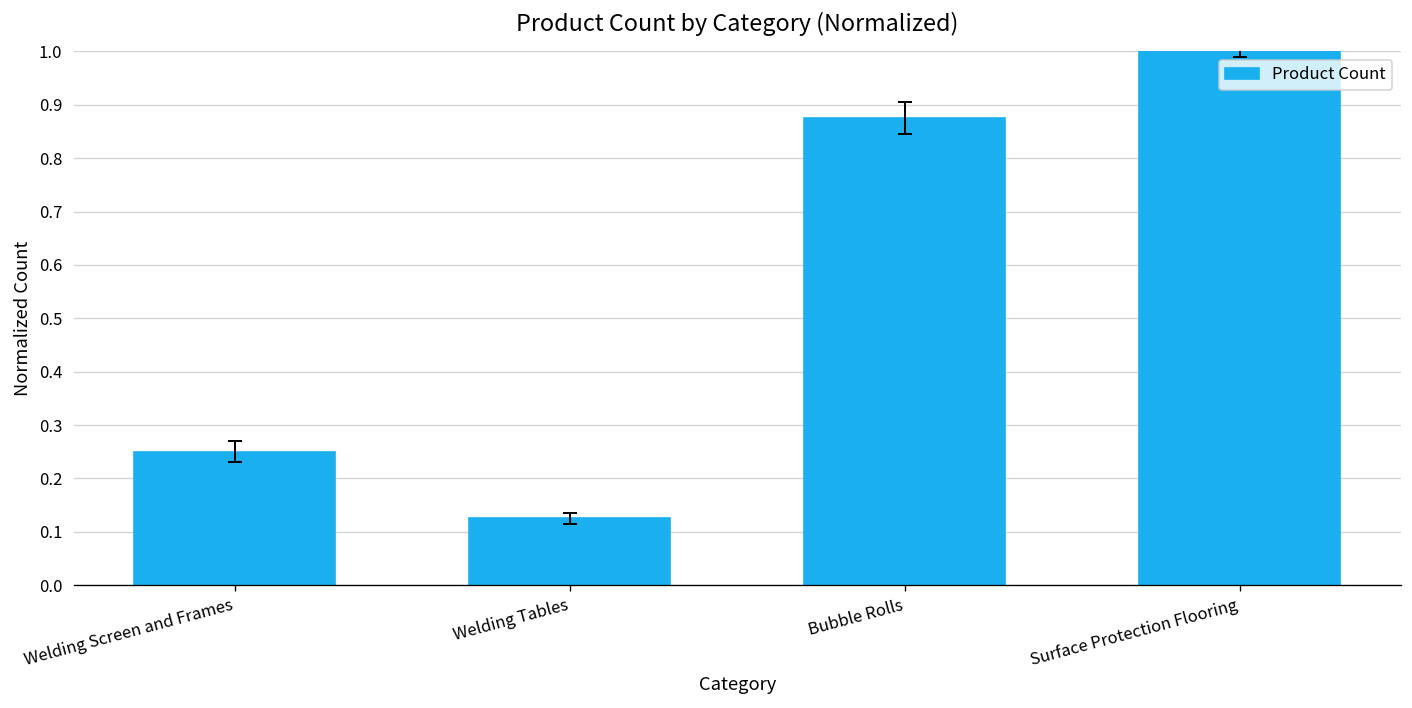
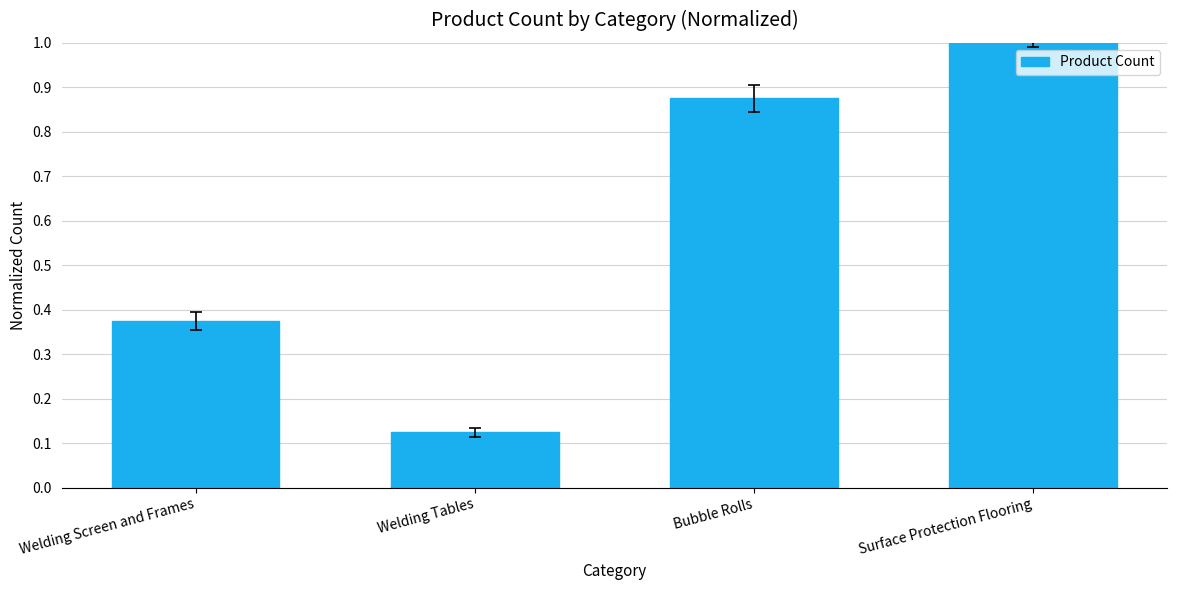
  {
    "Product Count": {
-     "Welding Screen and Frames": 0.25,
+     "Welding Screen and Frames": 0.38,
      "Welding Tables": 0.13,
      "Bubble Rolls": 0.88,
      "Surface Protection Flooring": 1.00
    }
  }
